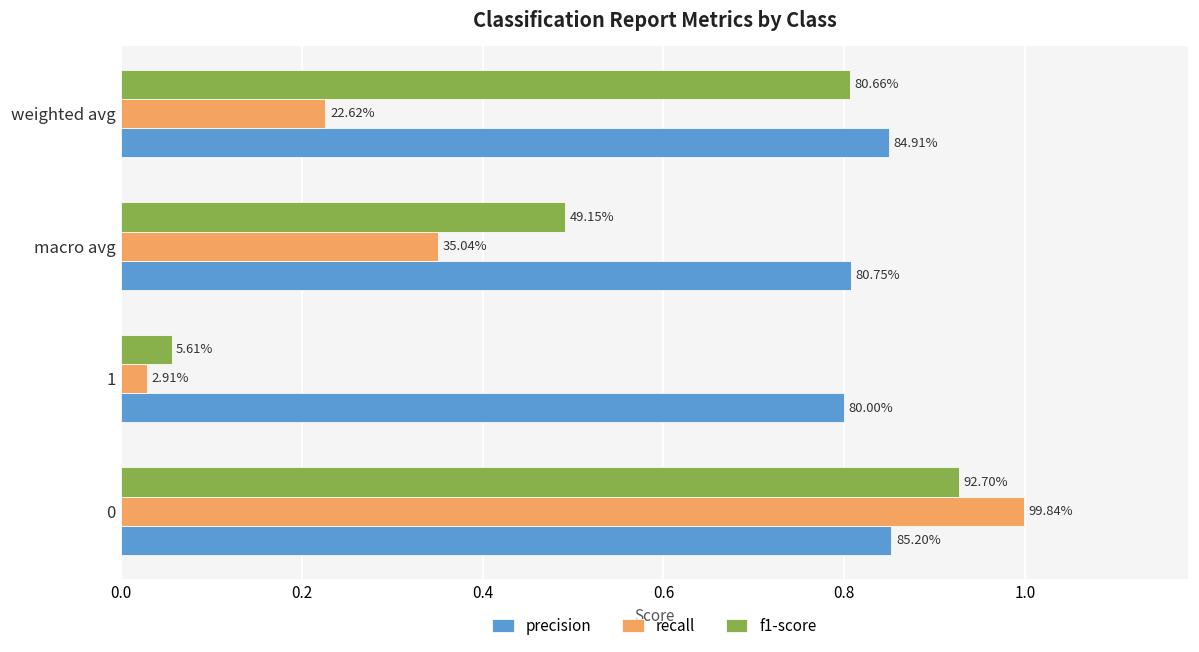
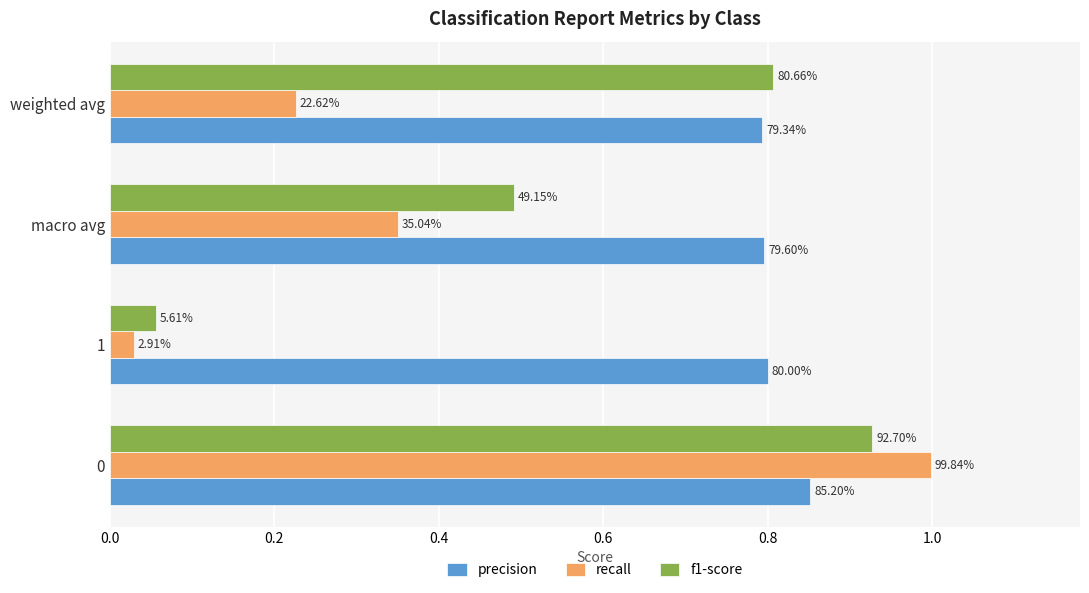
  {
    "precision": {
-     "weighted avg": "84.91%",
-     "macro avg": "80.75%",
+     "weighted avg": "79.34%",
+     "macro avg": "79.60%",
      "1": "80.00%",
      "0": "85.20%"
    },
    "recall": {
      "weighted avg": "22.62%",
      "macro avg": "35.04%",
      "1": "2.91%",
      "0": "99.84%"
    },
    "f1-score": {
      "weighted avg": "80.66%",
      "macro avg": "49.15%",
      "1": "5.61%",
      "0": "92.70%"
    }
  }
